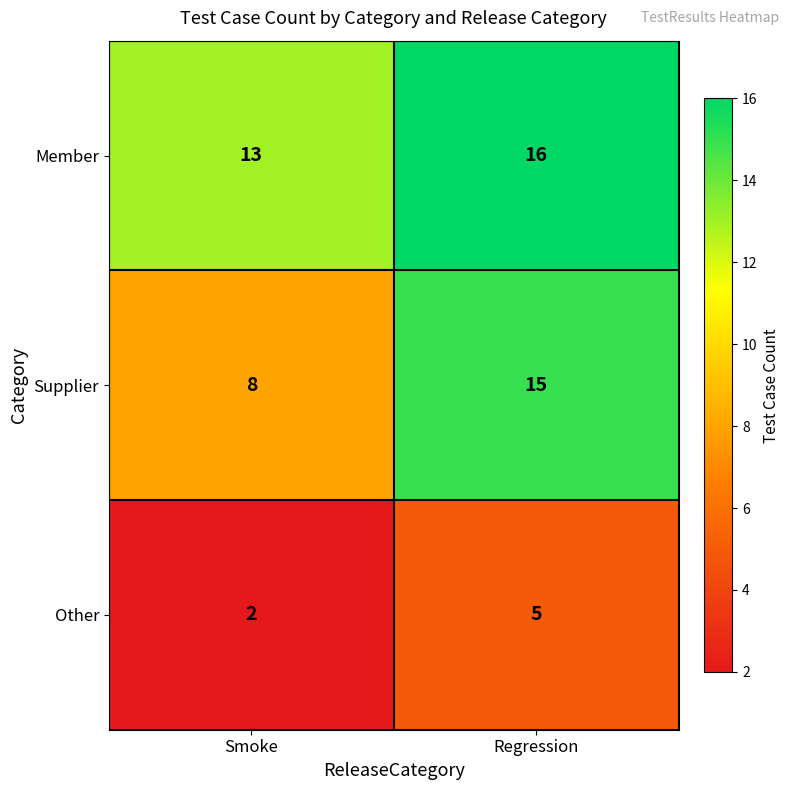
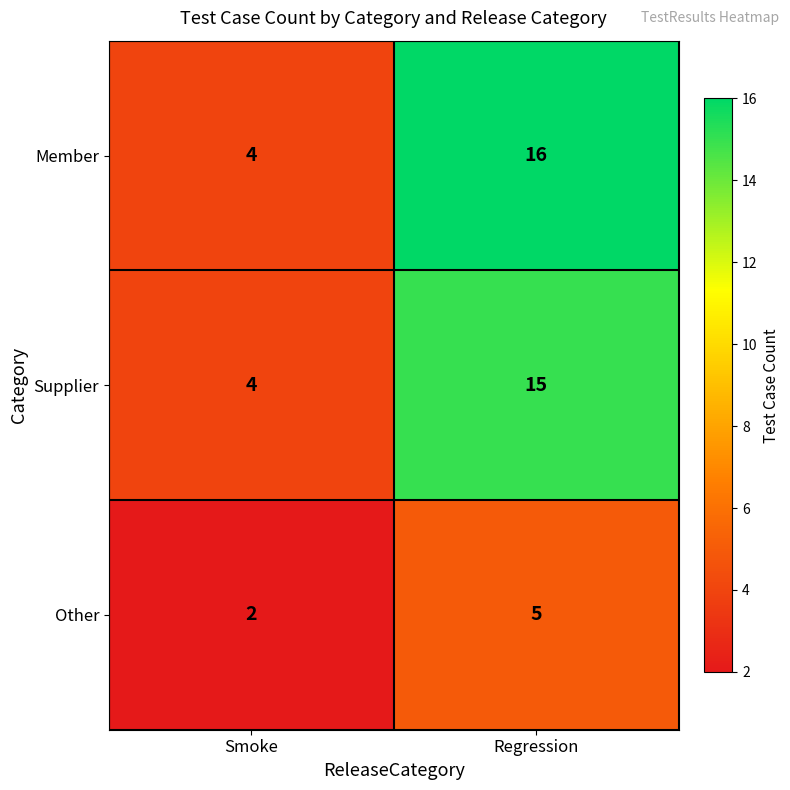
  {
    "Member": {
-     "Smoke": 13,
+     "Smoke": 4,
      "Regression": 16
    },
    "Supplier": {
-     "Smoke": 8,
+     "Smoke": 4,
      "Regression": 15
    },
    "Other": {
      "Smoke": 2,
      "Regression": 5
    }
  }
